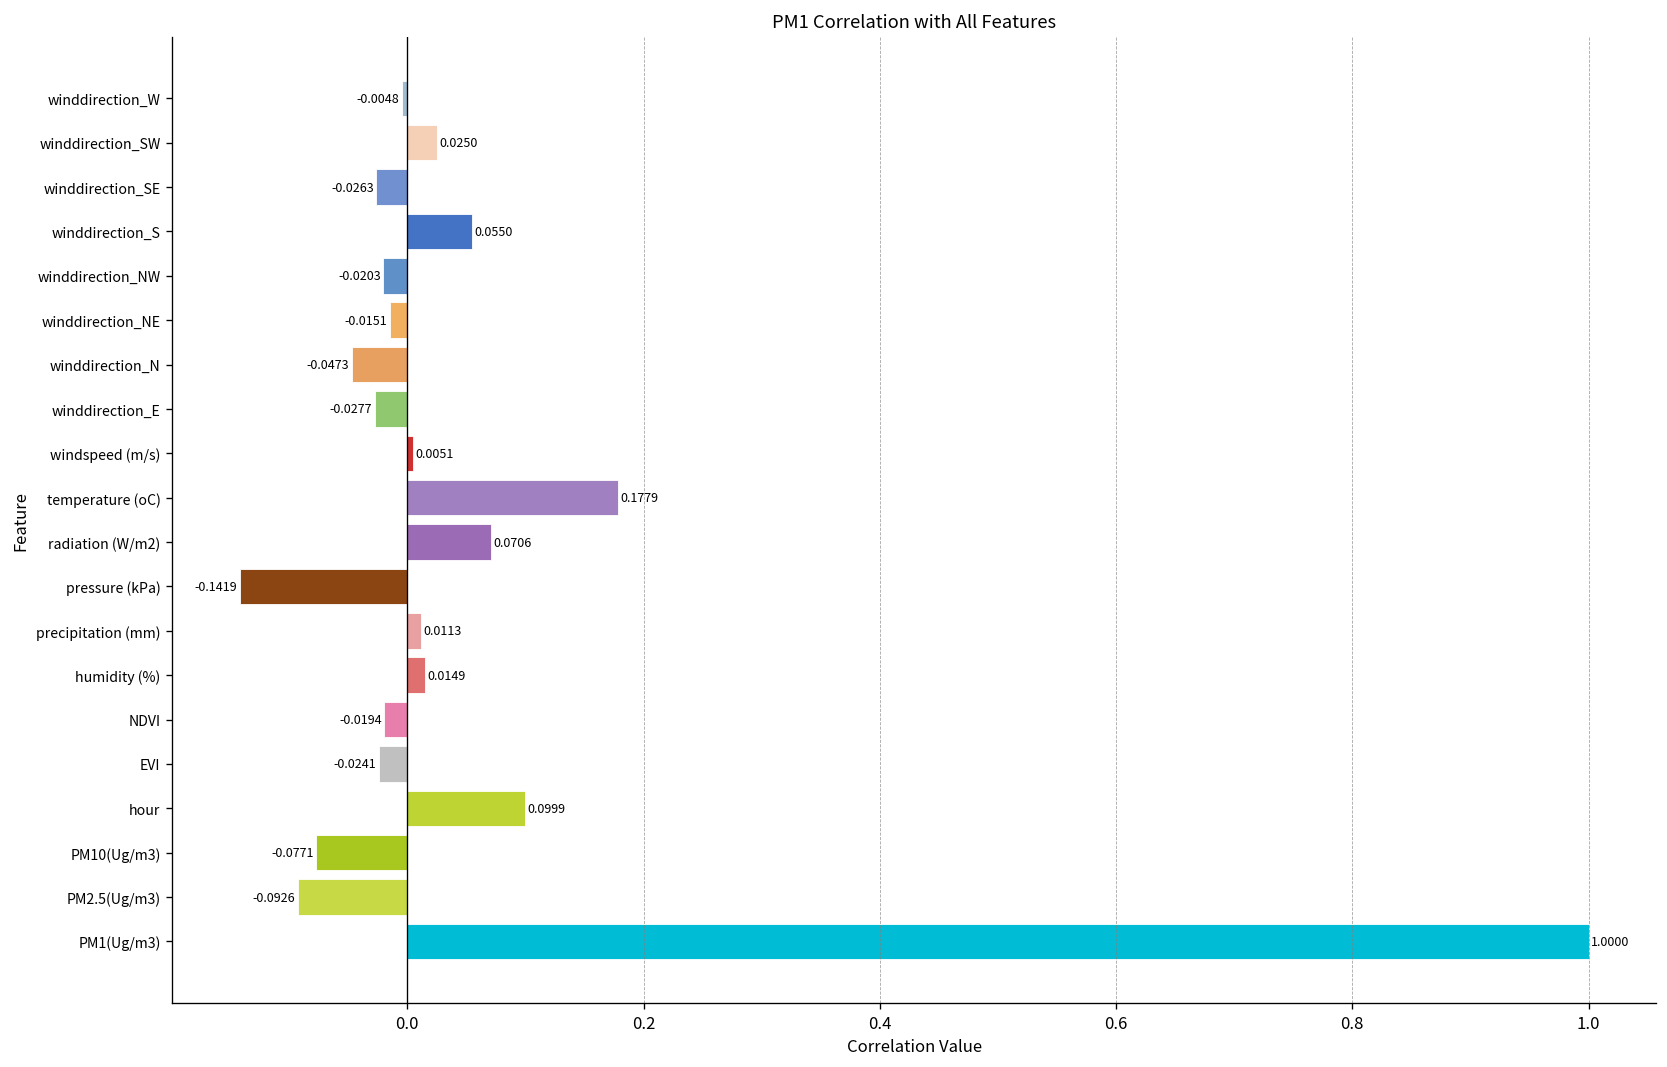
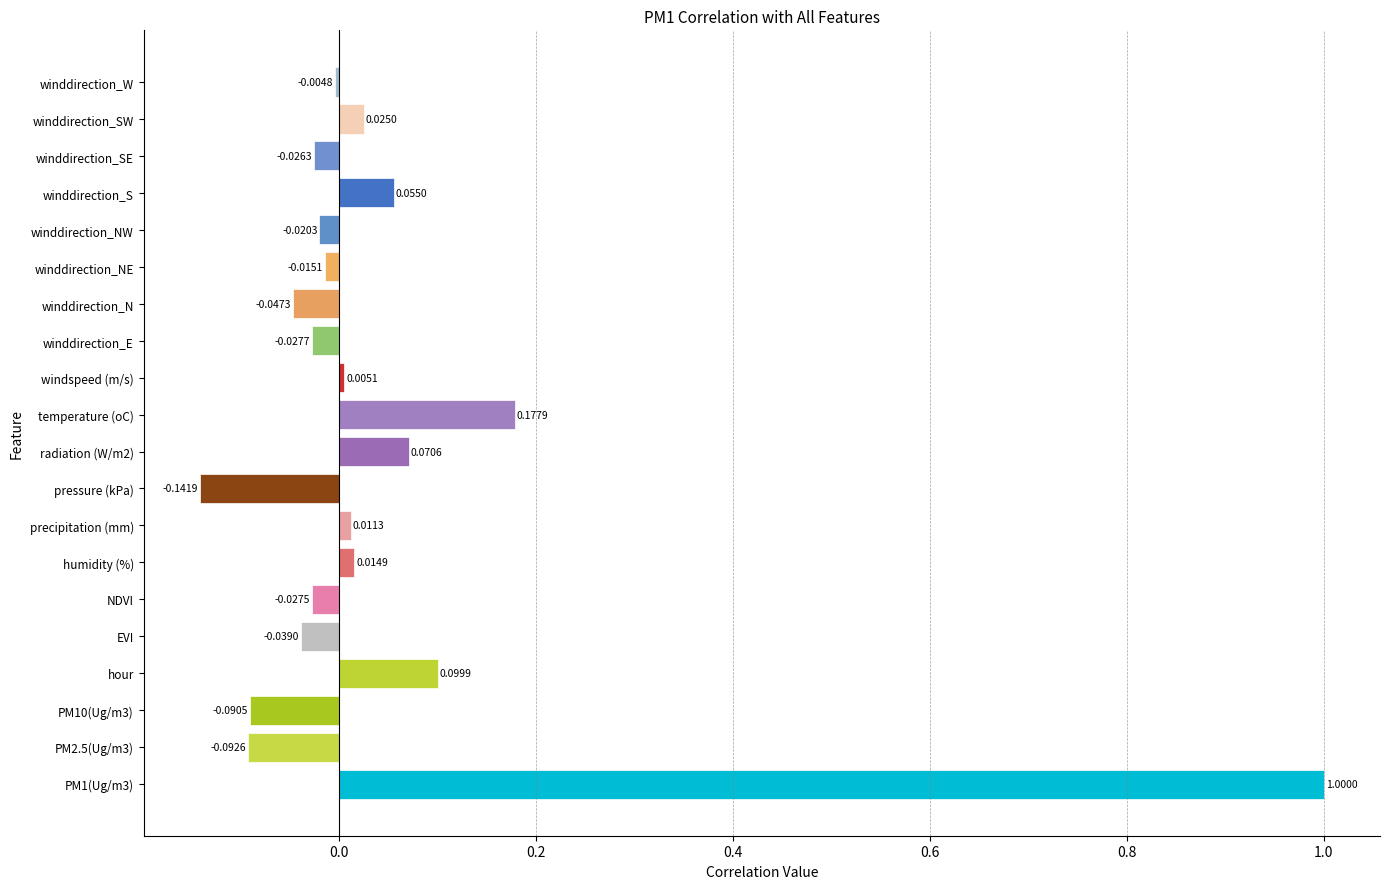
  {
    "winddirection_W": -0.0048,
    "winddirection_SW": 0.0250,
    "winddirection_SE": -0.0263,
    "winddirection_S": 0.0550,
    "winddirection_NW": -0.0203,
    "winddirection_NE": -0.0151,
    "winddirection_N": -0.0473,
    "winddirection_E": -0.0277,
    "windspeed (m/s)": 0.0051,
    "temperature (oC)": 0.1779,
    "radiation (W/m2)": 0.0706,
    "pressure (kPa)": -0.1419,
    "precipitation (mm)": 0.0113,
    "humidity (%)": 0.0149,
-   "NDVI": -0.0194,
-   "EVI": -0.0241,
+   "NDVI": -0.0275,
+   "EVI": -0.0390,
    "hour": 0.0999,
-   "PM10(Ug/m3)": -0.0771,
+   "PM10(Ug/m3)": -0.0905,
    "PM2.5(Ug/m3)": -0.0926,
    "PM1(Ug/m3)": 1.0000
  }
